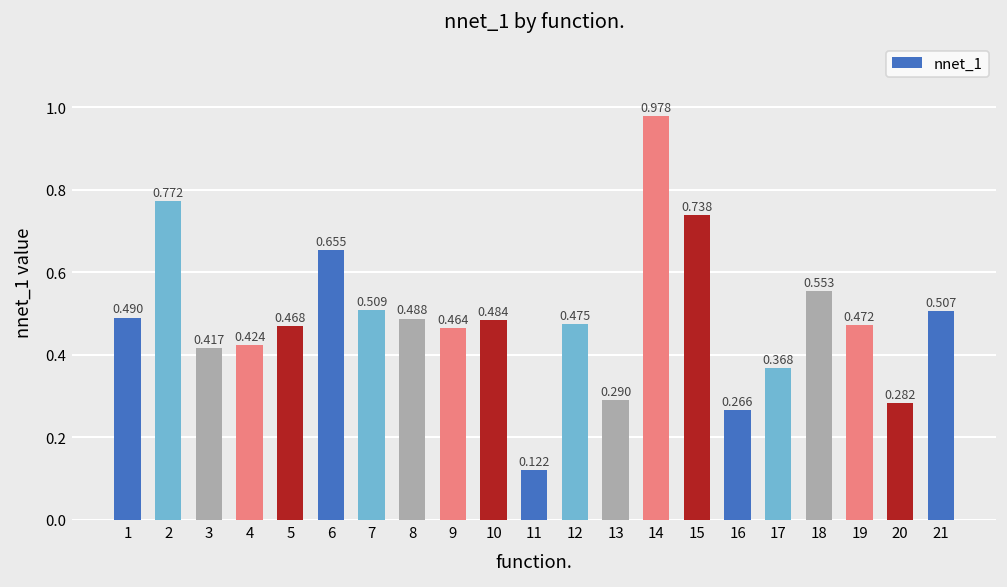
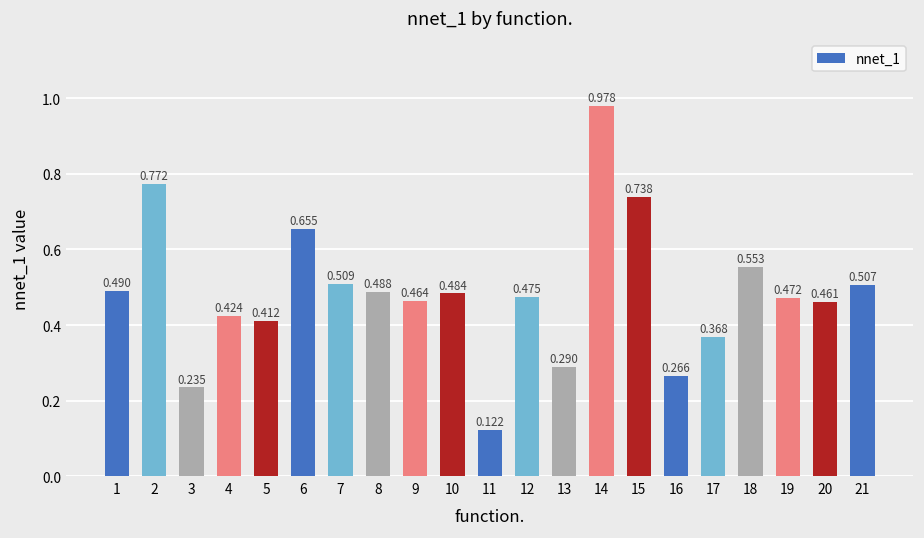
  {
    "1": 0.490,
    "2": 0.772,
-   "3": 0.417,
+   "3": 0.235,
    "4": 0.424,
-   "5": 0.468,
+   "5": 0.412,
    "6": 0.655,
    "7": 0.509,
    "8": 0.488,
    "9": 0.464,
    "10": 0.484,
    "11": 0.122,
    "12": 0.475,
    "13": 0.290,
    "14": 0.978,
    "15": 0.738,
    "16": 0.266,
    "17": 0.368,
    "18": 0.553,
    "19": 0.472,
-   "20": 0.282,
+   "20": 0.461,
    "21": 0.507
  }
